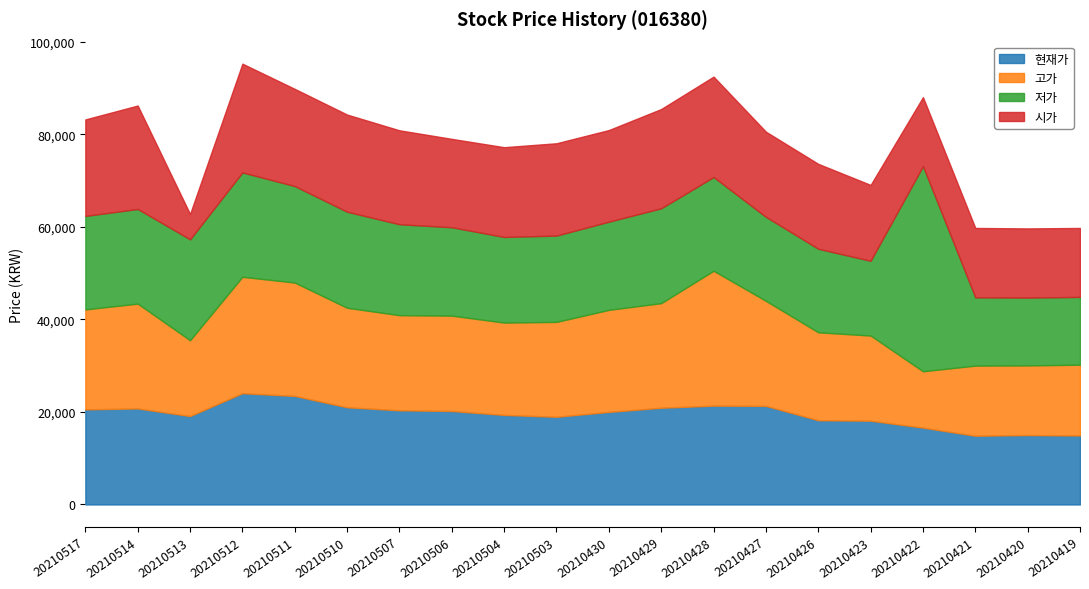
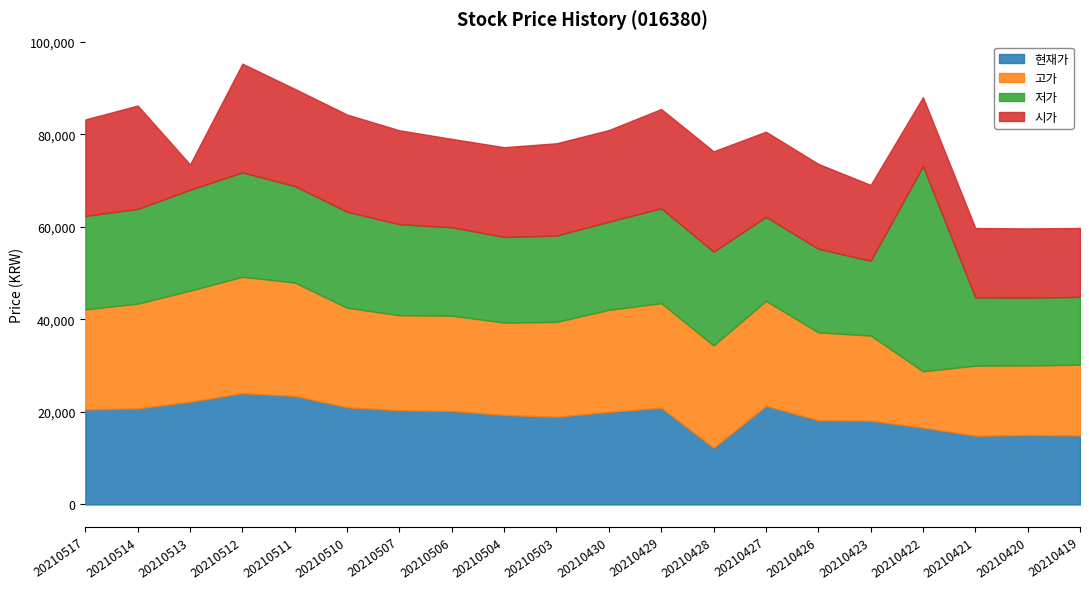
  {
    "현재가": {
      "20210517": "21,000",
      "20210514": "21,000",
-     "20210513": "19,000",
+     "20210513": "22,000",
      "20210512": "24,000",
      "20210511": "23,000",
      "20210510": "21,000",
      "20210507": "20,000",
      "20210506": "20,000",
      "20210504": "19,000",
      "20210503": "19,000",
      "20210430": "20,000",
      "20210429": "21,000",
-     "20210428": "21,000",
+     "20210428": "12,000",
      "20210427": "21,000",
      "20210426": "18,000",
      "20210423": "18,000",
      "20210422": "17,000",
      "20210421": "15,000",
      "20210420": "15,000",
      "20210419": "15,000"
    },
    "고가": {
      "20210517": "22,000",
      "20210514": "23,000",
-     "20210513": "16,000",
+     "20210513": "24,000",
      "20210512": "25,000",
      "20210511": "25,000",
      "20210510": "22,000",
      "20210507": "21,000",
      "20210506": "21,000",
      "20210504": "20,000",
      "20210503": "21,000",
      "20210430": "22,000",
      "20210429": "23,000",
-     "20210428": "29,000",
+     "20210428": "22,000",
      "20210427": "23,000",
      "20210426": "19,000",
      "20210423": "18,000",
      "20210422": "12,000",
      "20210421": "15,000",
      "20210420": "15,000",
      "20210419": "15,000"
    },
    "저가": {
      "20210517": "20,000",
      "20210514": "20,000",
      "20210513": "22,000",
      "20210512": "23,000",
      "20210511": "21,000",
      "20210510": "21,000",
      "20210507": "20,000",
      "20210506": "19,000",
      "20210504": "19,000",
      "20210503": "19,000",
      "20210430": "19,000",
      "20210429": "21,000",
      "20210428": "20,000",
      "20210427": "18,000",
      "20210426": "18,000",
      "20210423": "16,000",
      "20210422": "44,000",
      "20210421": "15,000",
      "20210420": "15,000",
      "20210419": "15,000"
    },
    "시가": {
      "20210517": "21,000",
      "20210514": "22,000",
      "20210513": "5,000",
      "20210512": "24,000",
      "20210511": "21,000",
      "20210510": "21,000",
      "20210507": "20,000",
      "20210506": "19,000",
      "20210504": "19,000",
      "20210503": "20,000",
      "20210430": "20,000",
      "20210429": "21,000",
      "20210428": "22,000",
      "20210427": "18,000",
      "20210426": "18,000",
      "20210423": "16,000",
      "20210422": "15,000",
      "20210421": "15,000",
      "20210420": "15,000",
      "20210419": "15,000"
    }
  }
